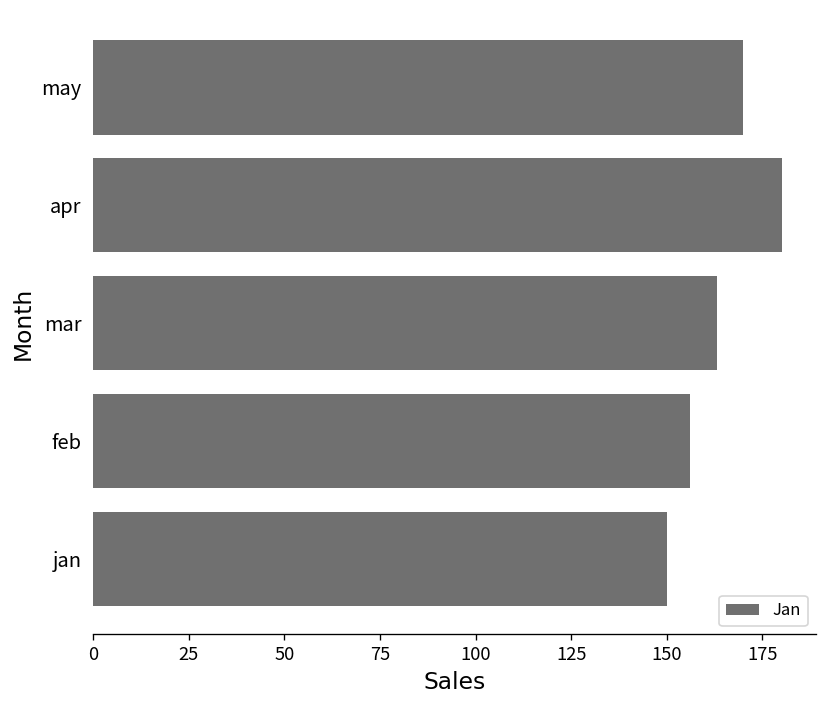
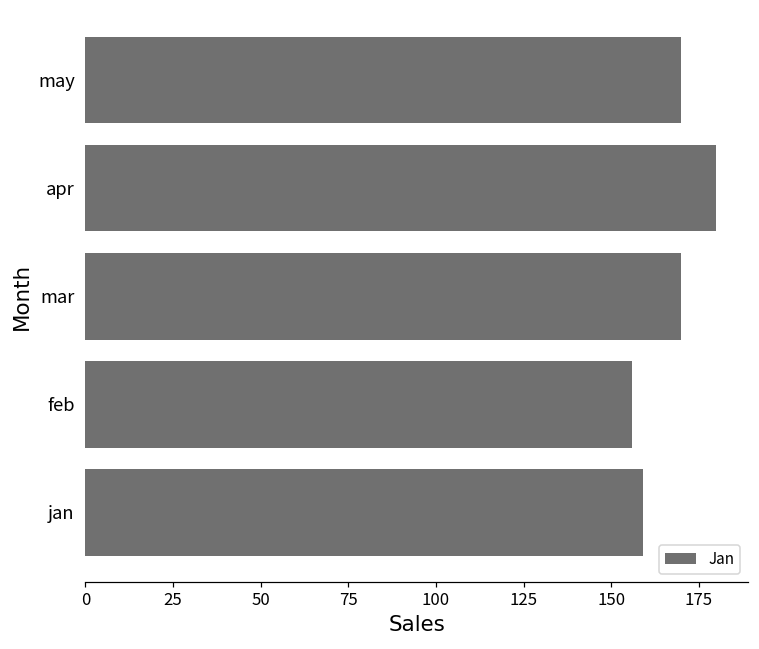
  {
    "may": 170,
    "apr": 180,
-   "mar": 163,
+   "mar": 170,
    "feb": 156,
-   "jan": 150
+   "jan": 159
  }
